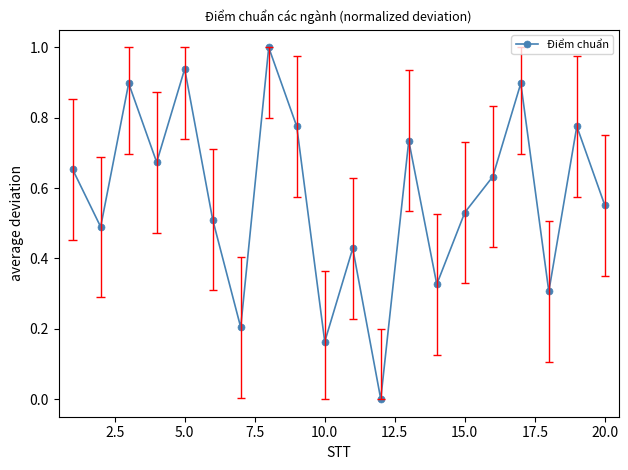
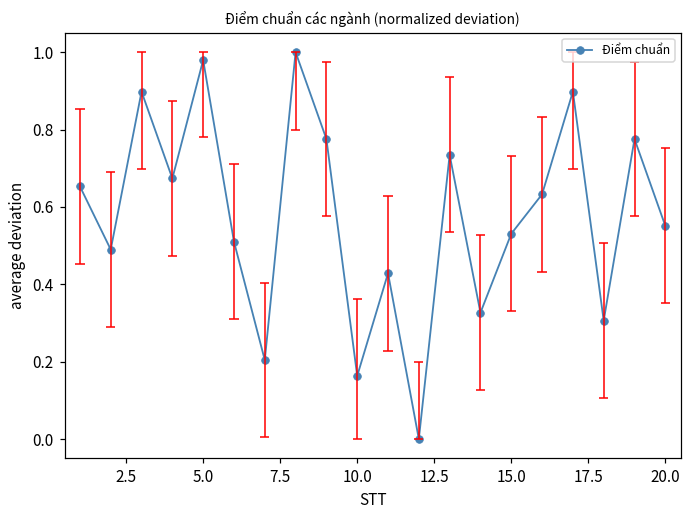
  {
-   "5.0": 0.94,
+   "5.0": 0.98,
    "10.0": 0.16,
    "15.0": 0.53,
    "20.0": 0.55
  }
